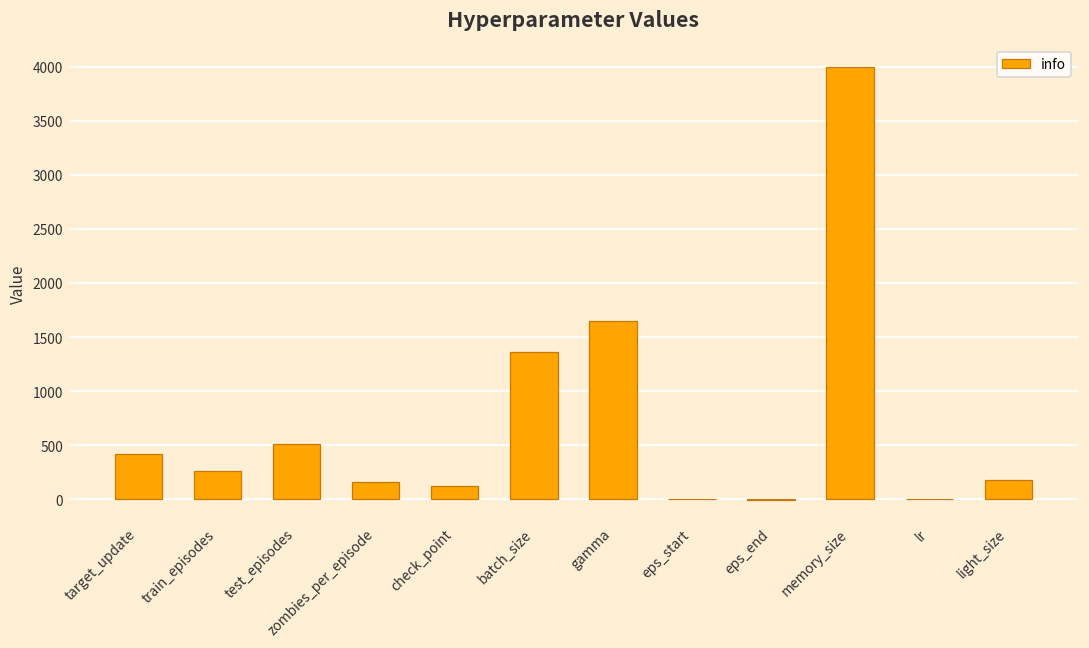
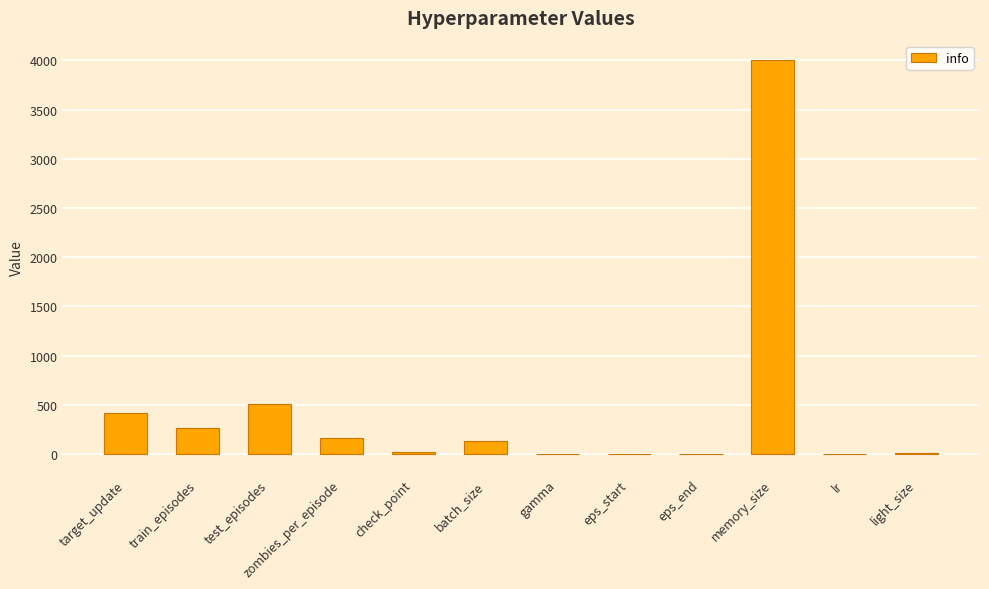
  {
    "target_update": 400,
    "train_episodes": 300,
    "test_episodes": 500,
    "zombies_per_episode": 200,
-   "check_point": 100,
-   "batch_size": 1400,
-   "gamma": 1700,
+   "check_point": 0,
+   "batch_size": 100,
+   "gamma": 0,
    "memory_size": 4000,
-   "light_size": 200
+   "light_size": 0
  }
